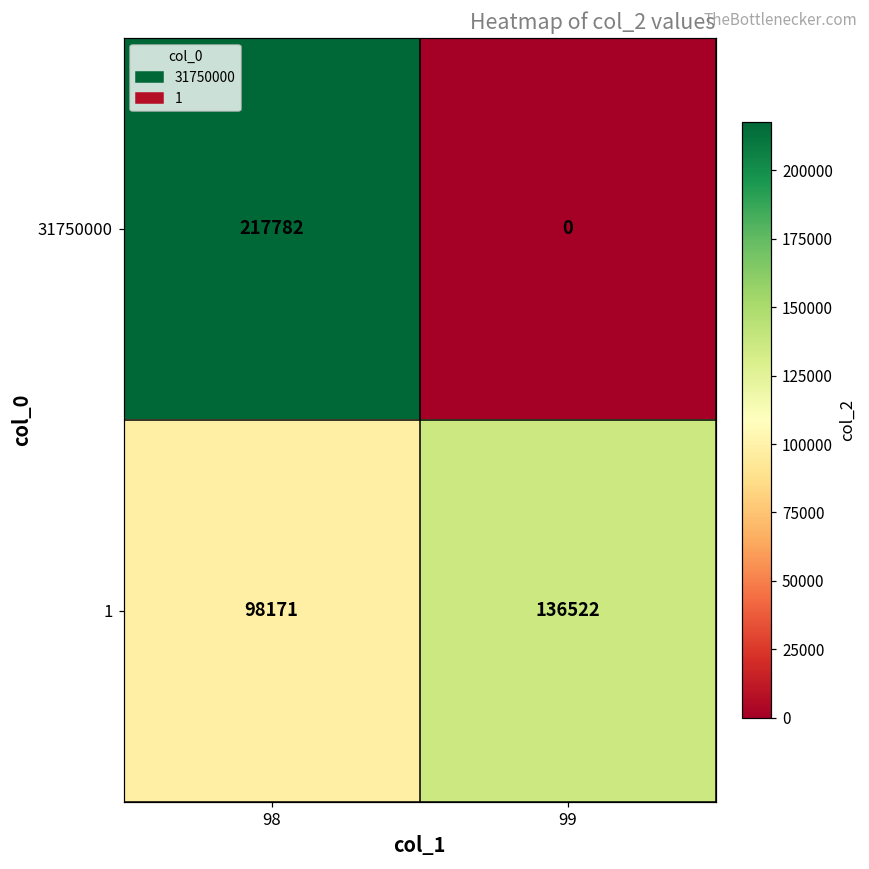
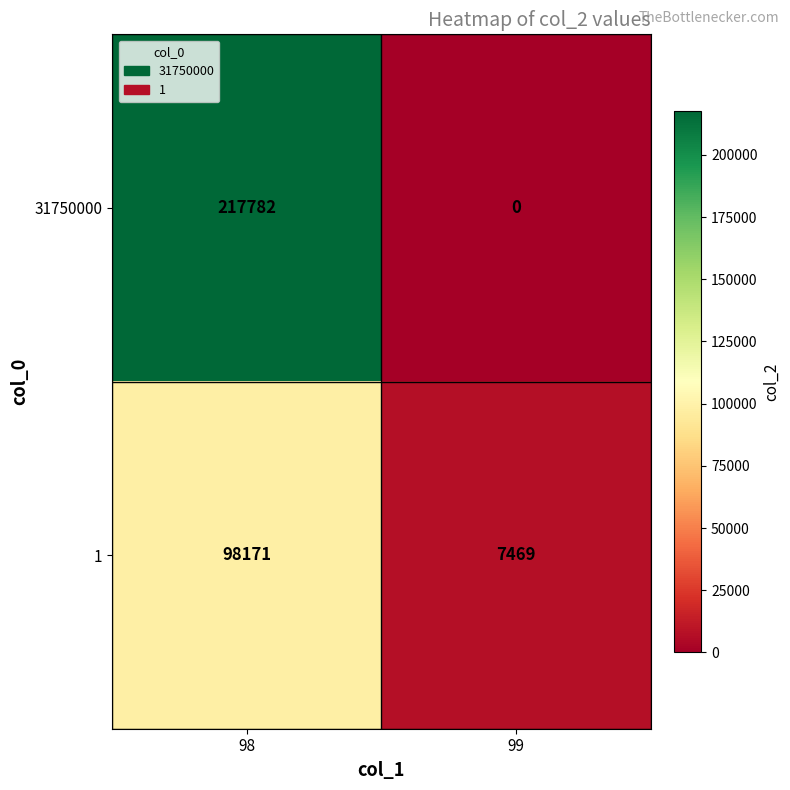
  {
    "31750000": {
      "98": 217782,
      "99": 0
    },
    "1": {
      "98": 98171,
-     "99": 136522
+     "99": 7469
    }
  }
